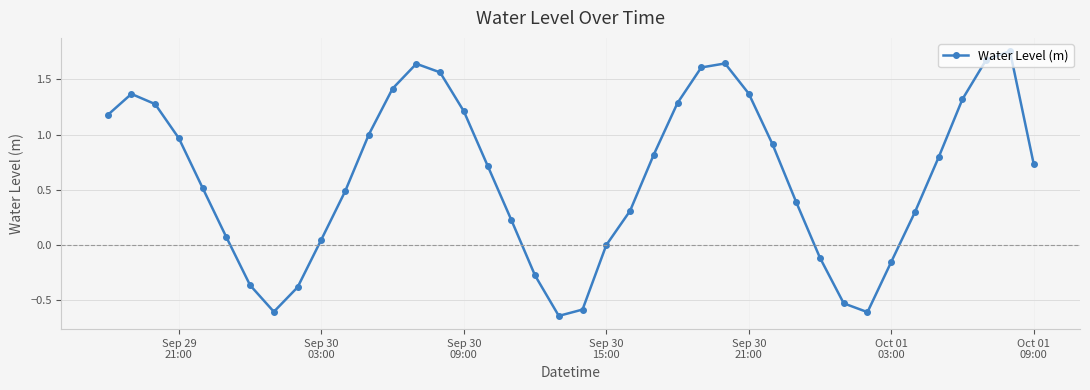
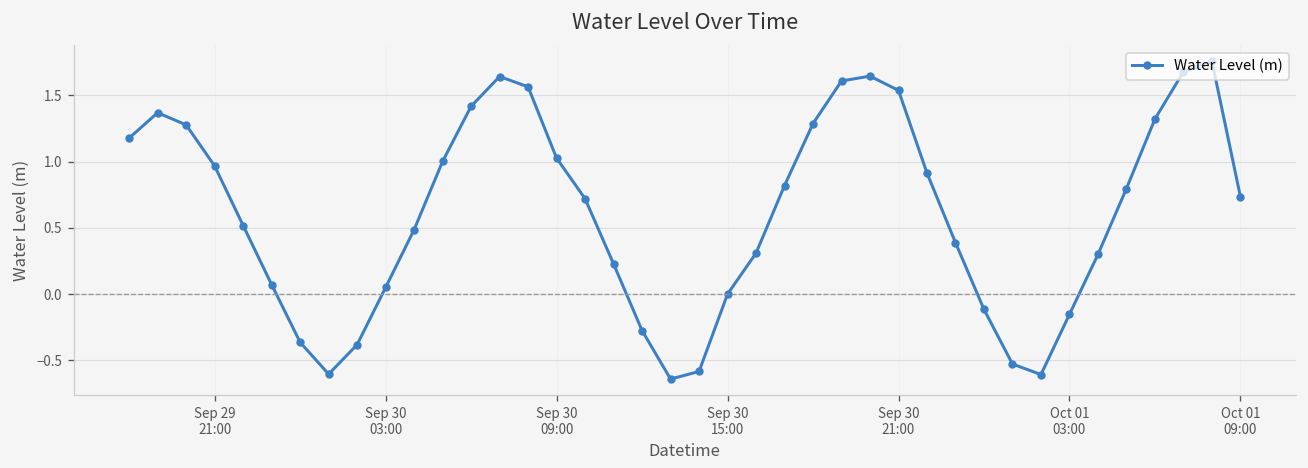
  {
    "Sep 29 21:00": 0.97,
    "Sep 30 03:00": 0.05,
-   "Sep 30 09:00": 1.21,
+   "Sep 30 09:00": 1.03,
    "Sep 30 15:00": 0.00,
-   "Sep 30 21:00": 1.37,
+   "Sep 30 21:00": 1.54,
    "Oct 01 03:00": -0.15,
    "Oct 01 09:00": 0.73
  }
